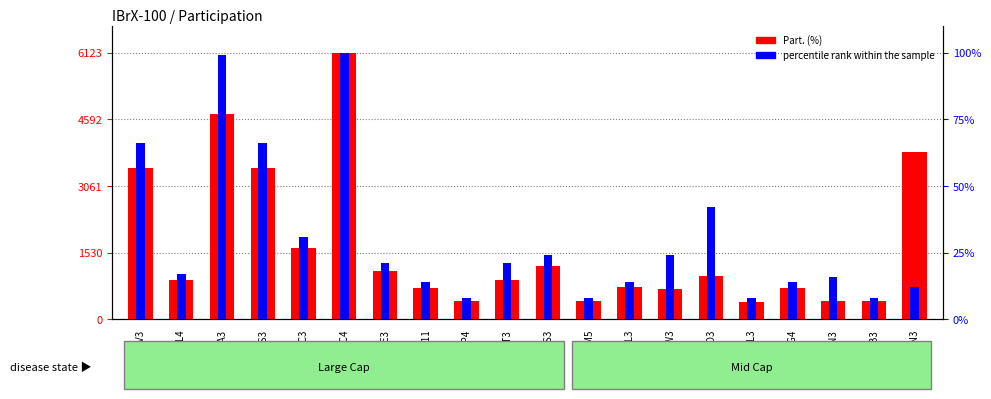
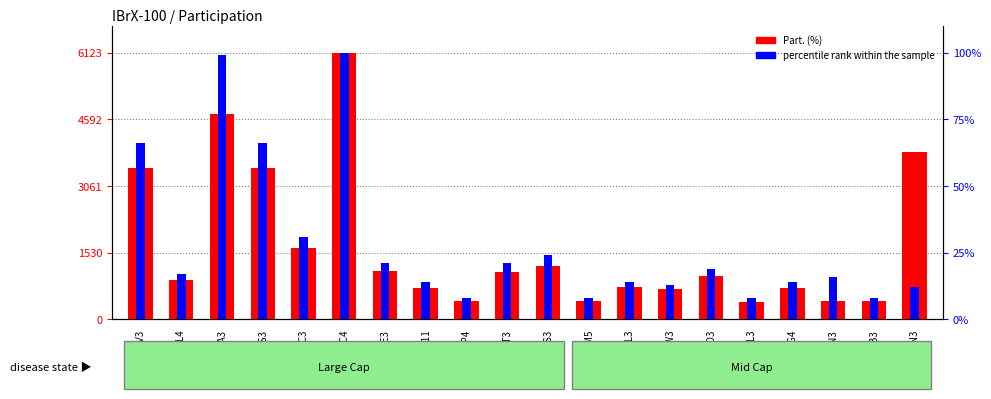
  {
    "Part. (%)": {
      "BBDC4": 6100,
-     "BRDT3": 900,
+     "BRDT3": 1100,
      "CSAN3": 3800
    },
    "percentile rank within the sample": {
      "ABEV3": 4000,
      "AZUL4": 1000,
      "B3SA3": 6100,
      "BBAS3": 4000,
      "BBDC3": 1900,
      "BBDC4": 6100,
      "BBSE3": 1300,
      "BPAC11": 900,
      "BRAP4": 500,
      "BRDT3": 1300,
      "BRFS3": 1500,
      "BRKM5": 500,
      "BRML3": 900,
-     "BTOW3": 1500,
-     "CCRO3": 2600,
+     "BTOW3": 800,
+     "CCRO3": 1200,
      "CIEL3": 500,
      "CMIG4": 900,
      "COGN3": 1000,
      "CRFB3": 500
    }
  }
